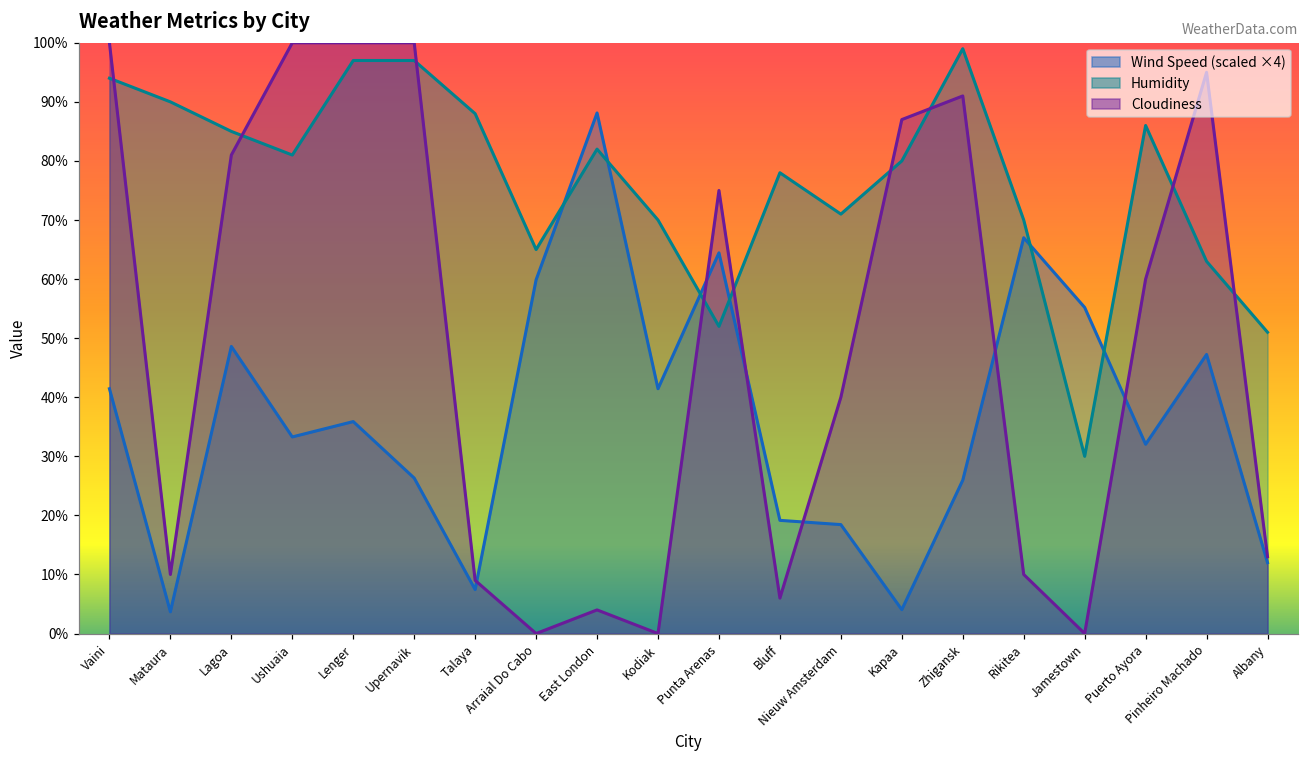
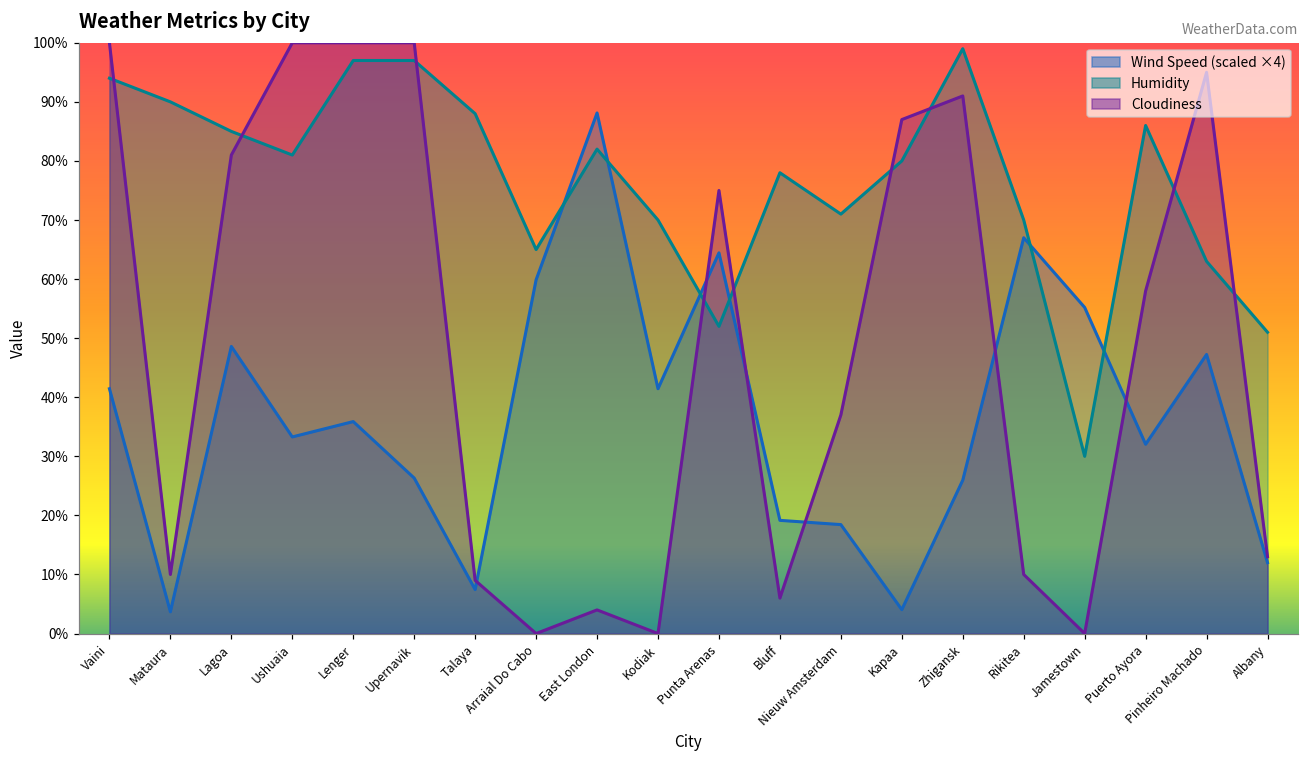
  {
    "Cloudiness": {
      "Vaini": "100%",
      "Mataura": "10%",
      "Lagoa": "81%",
      "Ushuaia": "100%",
      "Lenger": "100%",
      "Upernavik": "100%",
      "Talaya": "9%",
      "Arraial Do Cabo": "0%",
      "East London": "4%",
      "Kodiak": "0%",
      "Punta Arenas": "75%",
      "Bluff": "6%",
-     "Nieuw Amsterdam": "40%",
+     "Nieuw Amsterdam": "37%",
      "Kapaa": "87%",
      "Zhigansk": "91%",
      "Rikitea": "10%",
      "Jamestown": "0%",
-     "Puerto Ayora": "60%",
+     "Puerto Ayora": "58%",
      "Albany": "13%"
    }
  }
